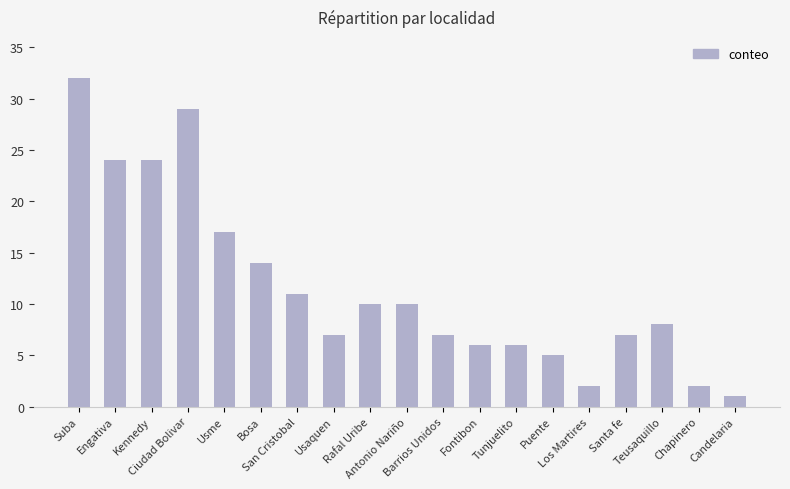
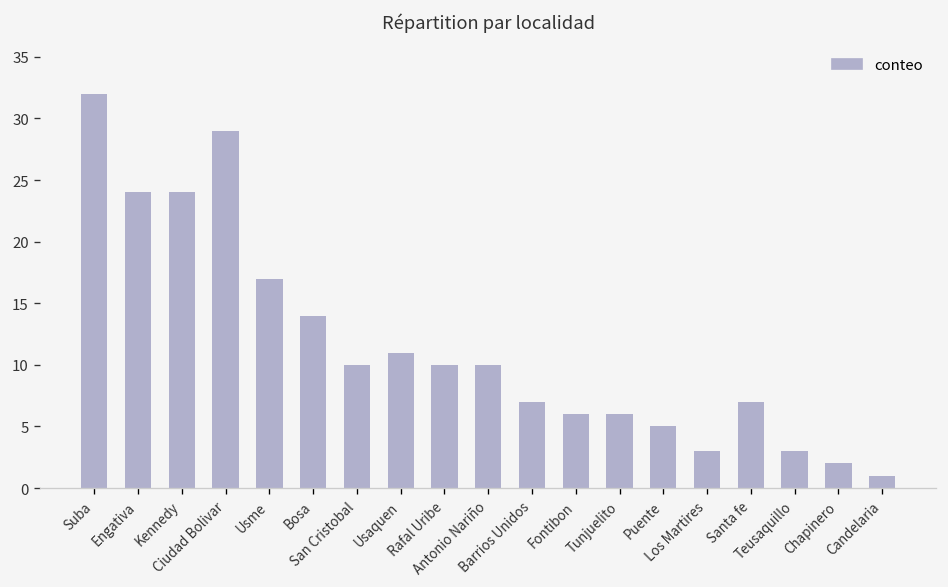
  {
    "Suba": 32,
    "Engativa": 24,
    "Kennedy": 24,
    "Ciudad Bolivar": 29,
    "Usme": 17,
    "Bosa": 14,
-   "San Cristobal": 11,
-   "Usaquen": 7,
+   "San Cristobal": 10,
+   "Usaquen": 11,
    "Rafal Uribe": 10,
    "Antonio Nariño": 10,
    "Barrios Unidos": 7,
    "Fontibon": 6,
    "Tunjuelito": 6,
    "Puente": 5,
-   "Los Martires": 2,
+   "Los Martires": 3,
    "Santa fe": 7,
-   "Teusaquillo": 8,
+   "Teusaquillo": 3,
    "Chapinero": 2,
    "Candelaria": 1
  }
